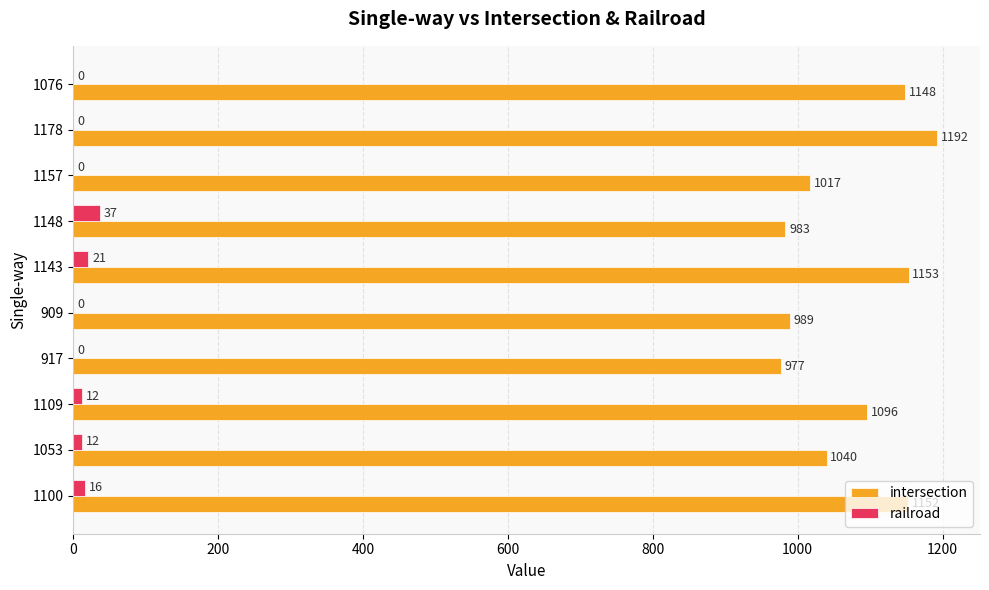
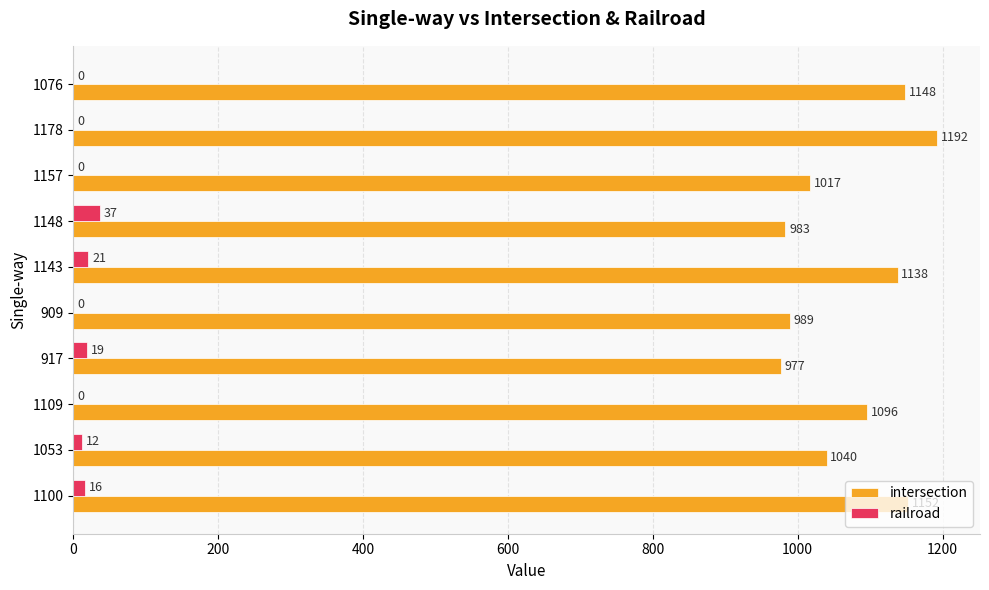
  {
    "intersection": {
      "1076": 1148,
      "1178": 1192,
      "1157": 1017,
      "1148": 983,
-     "1143": 1153,
+     "1143": 1138,
      "909": 989,
      "917": 977,
      "1109": 1096,
      "1053": 1040
    },
    "railroad": {
      "1076": 0,
      "1178": 0,
      "1157": 0,
      "1148": 37,
      "1143": 21,
      "909": 0,
-     "917": 0,
-     "1109": 12,
+     "917": 19,
+     "1109": 0,
      "1053": 12,
      "1100": 16
    }
  }
